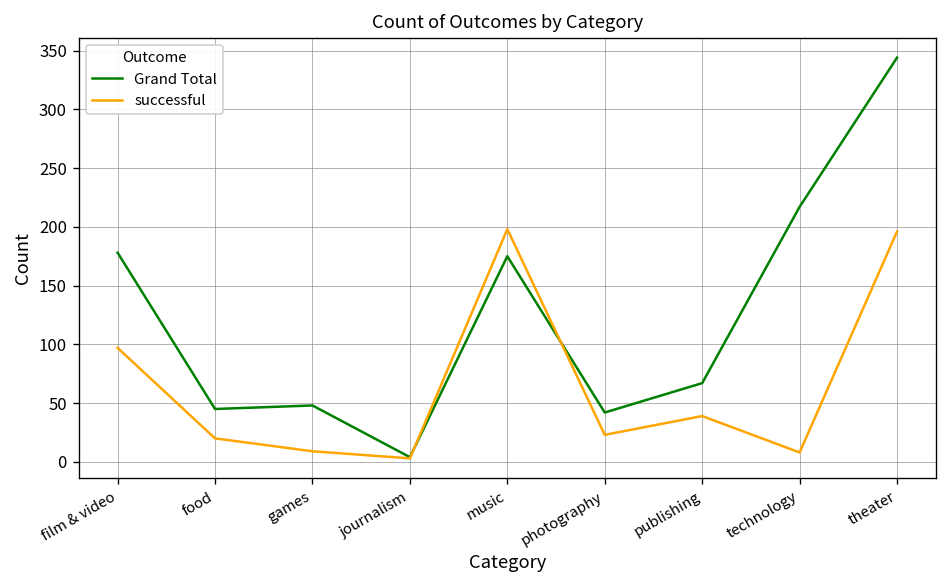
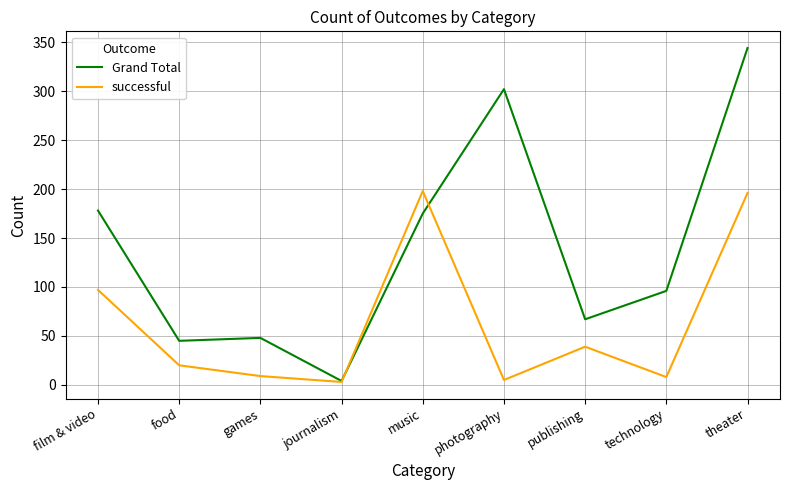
  {
    "Grand Total": {
      "film & video": 180,
      "food": 50,
      "games": 50,
      "music": 180,
-     "photography": 40,
+     "photography": 300,
      "publishing": 70,
-     "technology": 220,
+     "technology": 100,
      "theater": 340
    },
    "successful": {
      "film & video": 100,
      "food": 20,
      "games": 10,
      "music": 200,
-     "photography": 20,
+     "photography": 10,
      "publishing": 40,
      "technology": 10,
      "theater": 200
    }
  }
